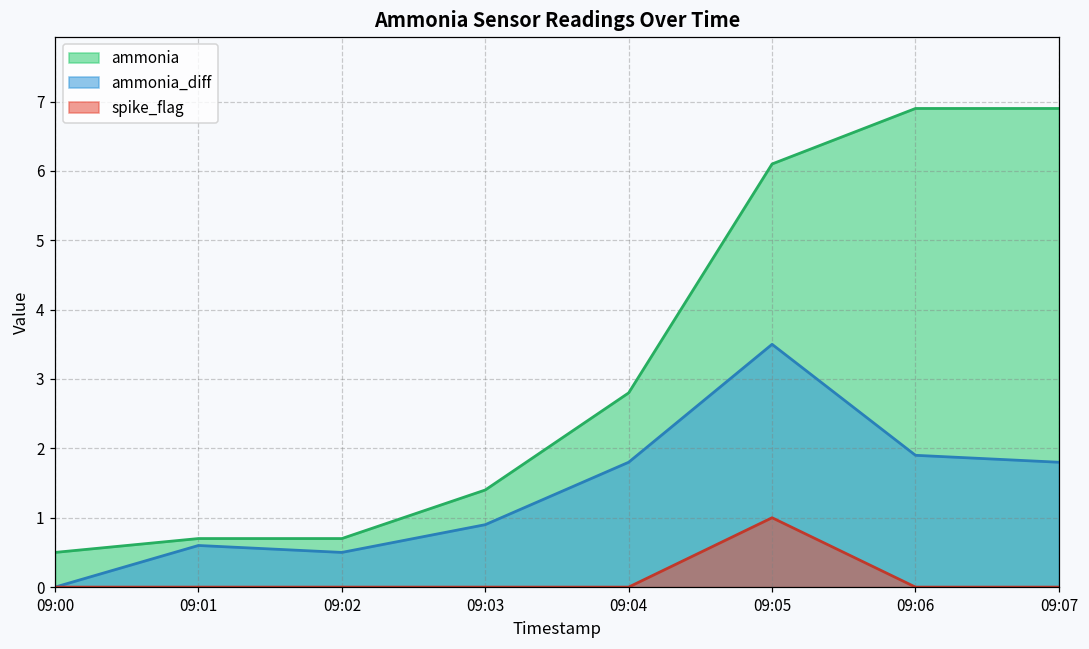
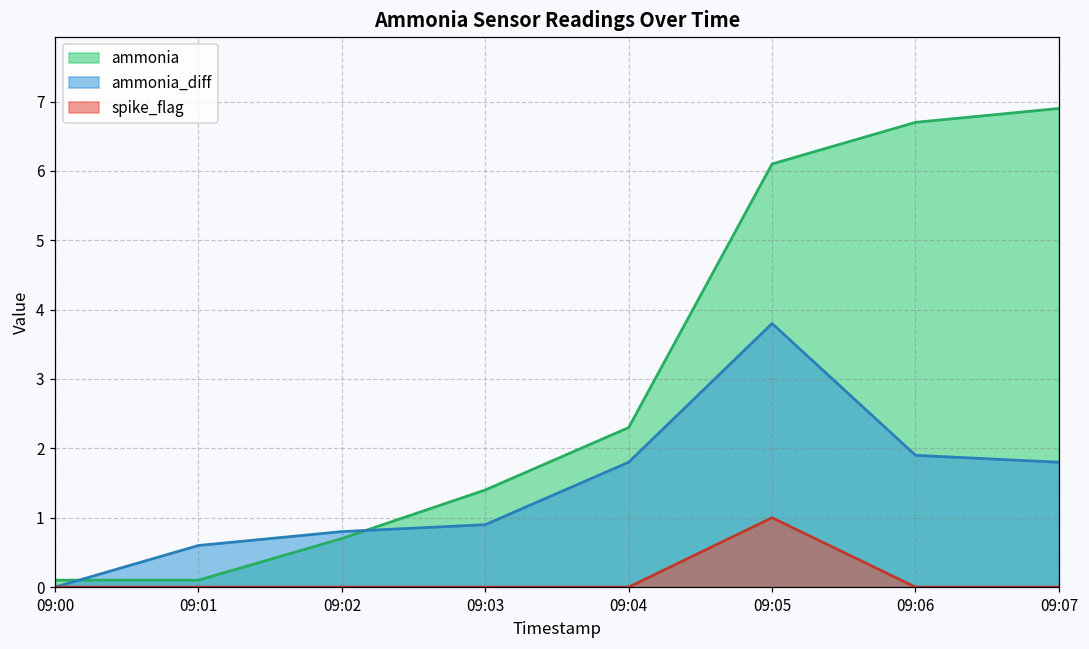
  {
    "ammonia": {
-     "09:00": 0.5,
-     "09:01": 0.7,
+     "09:00": 0.1,
+     "09:01": 0.1,
      "09:02": 0.7,
      "09:03": 1.4,
-     "09:04": 2.8,
+     "09:04": 2.3,
      "09:05": 6.1,
-     "09:06": 6.9,
+     "09:06": 6.7,
      "09:07": 6.9
    },
    "ammonia_diff": {
      "09:01": 0.6,
-     "09:02": 0.5,
+     "09:02": 0.8,
      "09:03": 0.9,
      "09:04": 1.8,
-     "09:05": 3.5,
+     "09:05": 3.8,
      "09:06": 1.9,
      "09:07": 1.8
    },
    "spike_flag": {
      "09:01": 0.0,
      "09:02": 0.0,
      "09:03": 0.0,
      "09:04": 0.0,
      "09:05": 1.0,
      "09:06": 0.0,
      "09:07": 0.0
    }
  }
